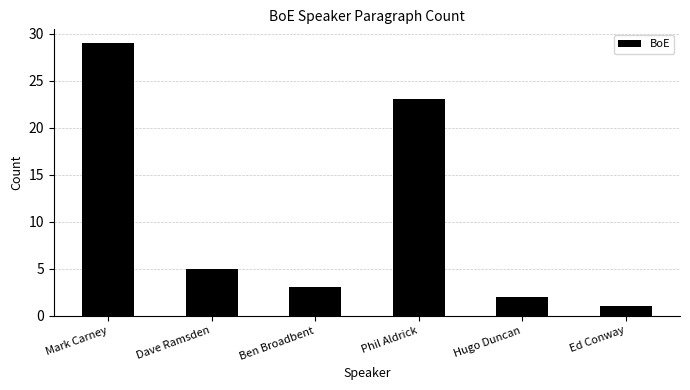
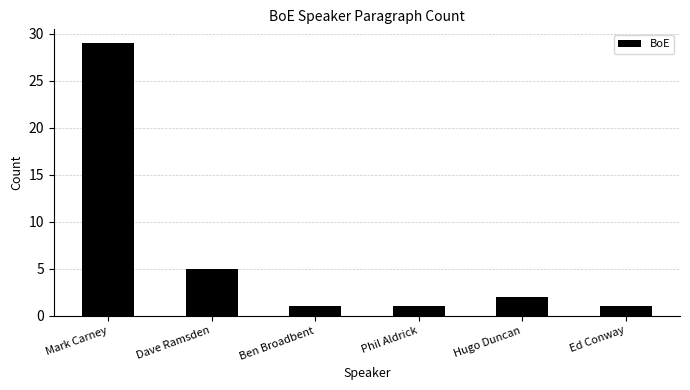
  {
    "Mark Carney": 29,
    "Dave Ramsden": 5,
-   "Ben Broadbent": 3,
-   "Phil Aldrick": 23,
+   "Ben Broadbent": 1,
+   "Phil Aldrick": 1,
    "Hugo Duncan": 2,
    "Ed Conway": 1
  }
